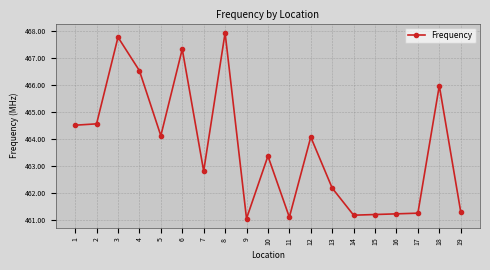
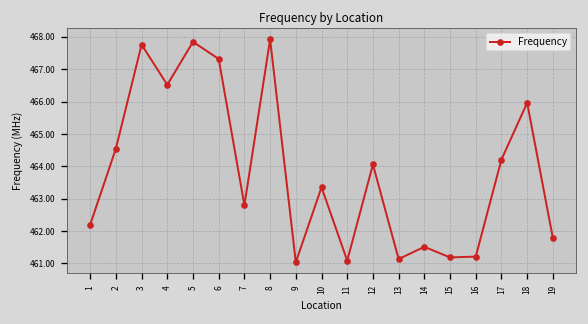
  {
-   "1": 464.5,
+   "1": 462.2,
    "2": 464.6,
    "3": 467.8,
    "4": 466.5,
-   "5": 464.1,
+   "5": 467.9,
    "6": 467.3,
    "7": 462.8,
    "8": 467.9,
    "9": 461.0,
    "10": 463.4,
    "11": 461.1,
    "12": 464.1,
-   "13": 462.2,
-   "14": 461.2,
+   "13": 461.1,
+   "14": 461.5,
    "15": 461.2,
    "16": 461.2,
-   "17": 461.2,
+   "17": 464.2,
    "18": 466.0,
-   "19": 461.3
+   "19": 461.8
  }
